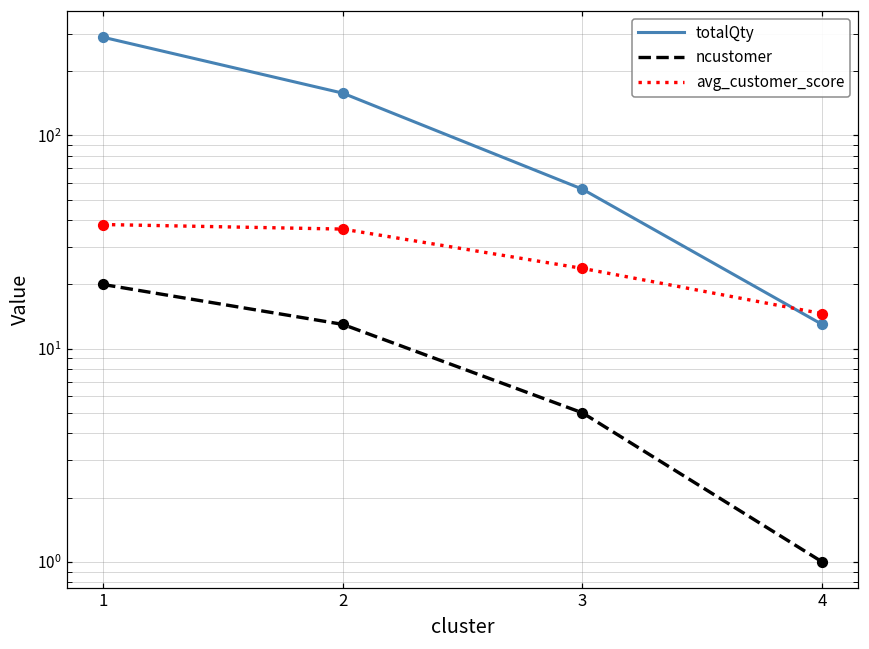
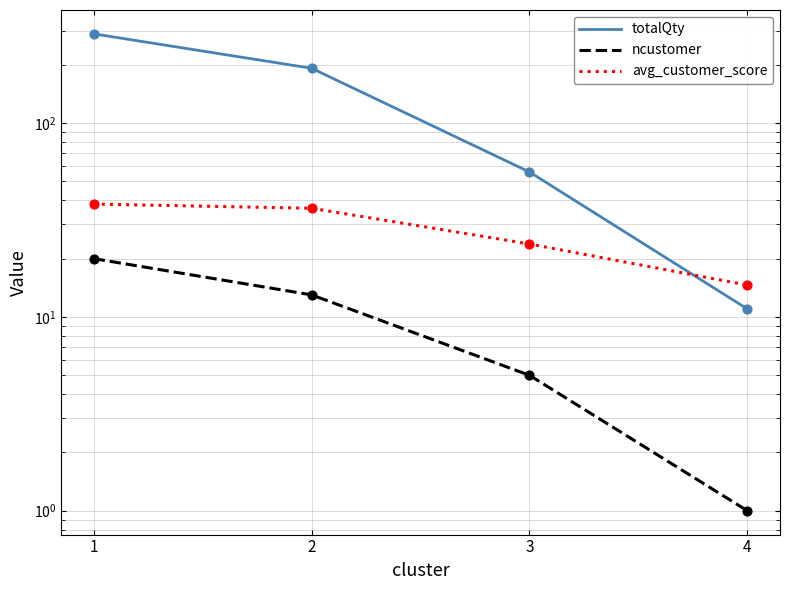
  {
    "totalQty": {
      "1": 290,
-     "2": 160,
+     "2": 190,
      "3": 56,
-     "4": 13
+     "4": 11
    },
    "ncustomer": {
      "1": 20,
      "2": 13,
      "3": 5,
      "4": 1
    },
    "avg_customer_score": {
      "1": 38,
      "2": 36,
      "3": 24,
      "4": 15
    }
  }
